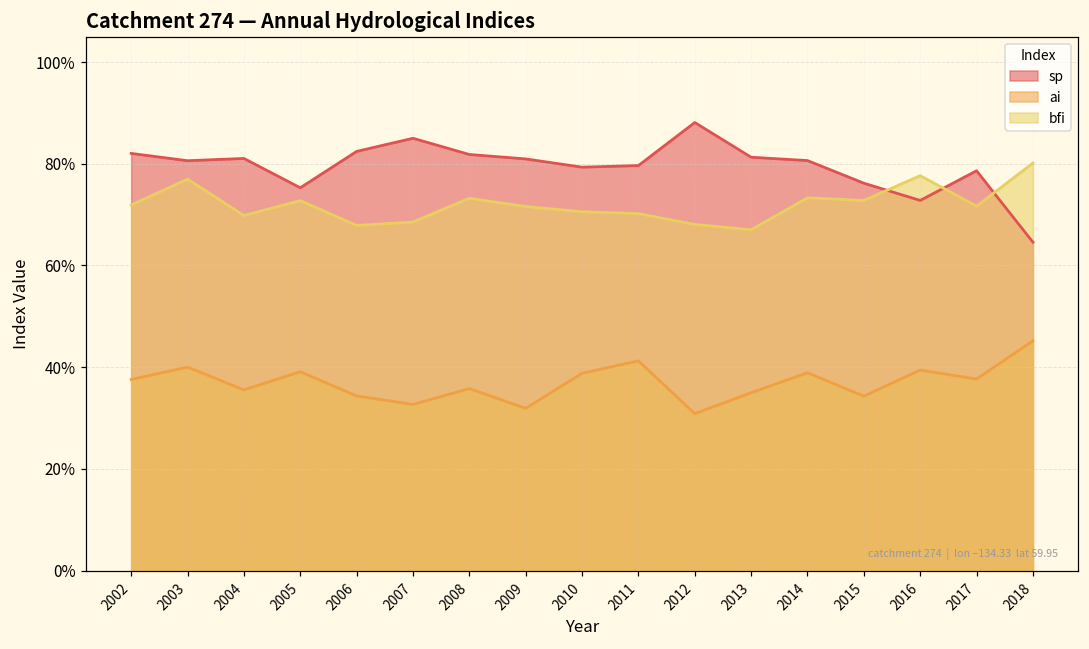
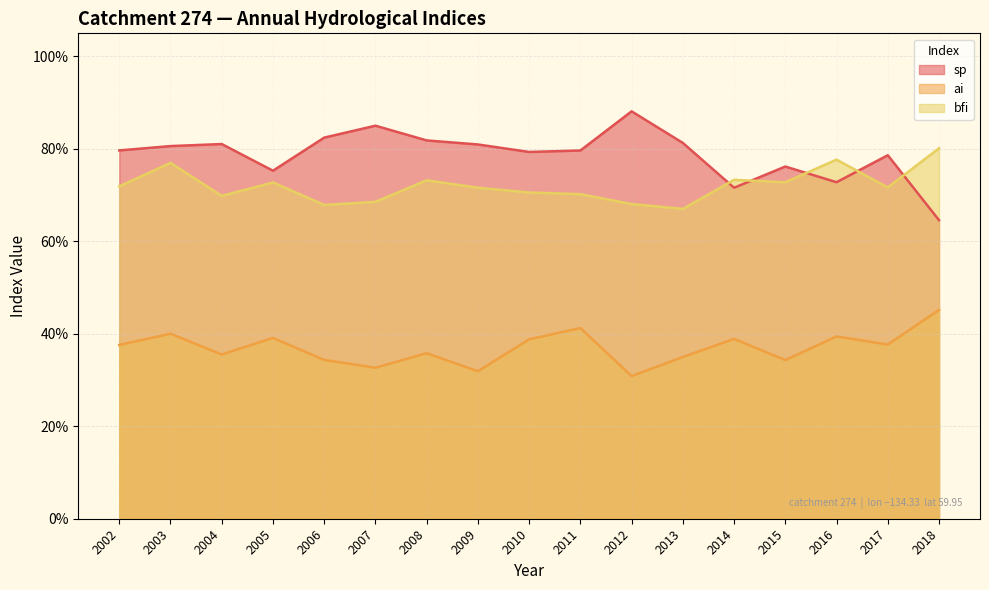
  {
    "sp": {
-     "2002": "82%",
+     "2002": "80%",
      "2003": "81%",
      "2004": "81%",
      "2005": "75%",
      "2006": "82%",
      "2007": "85%",
      "2008": "82%",
      "2009": "81%",
      "2010": "79%",
      "2011": "80%",
      "2012": "88%",
      "2013": "81%",
-     "2014": "81%",
+     "2014": "72%",
      "2015": "76%",
      "2016": "73%",
      "2017": "79%",
      "2018": "65%"
    }
  }
